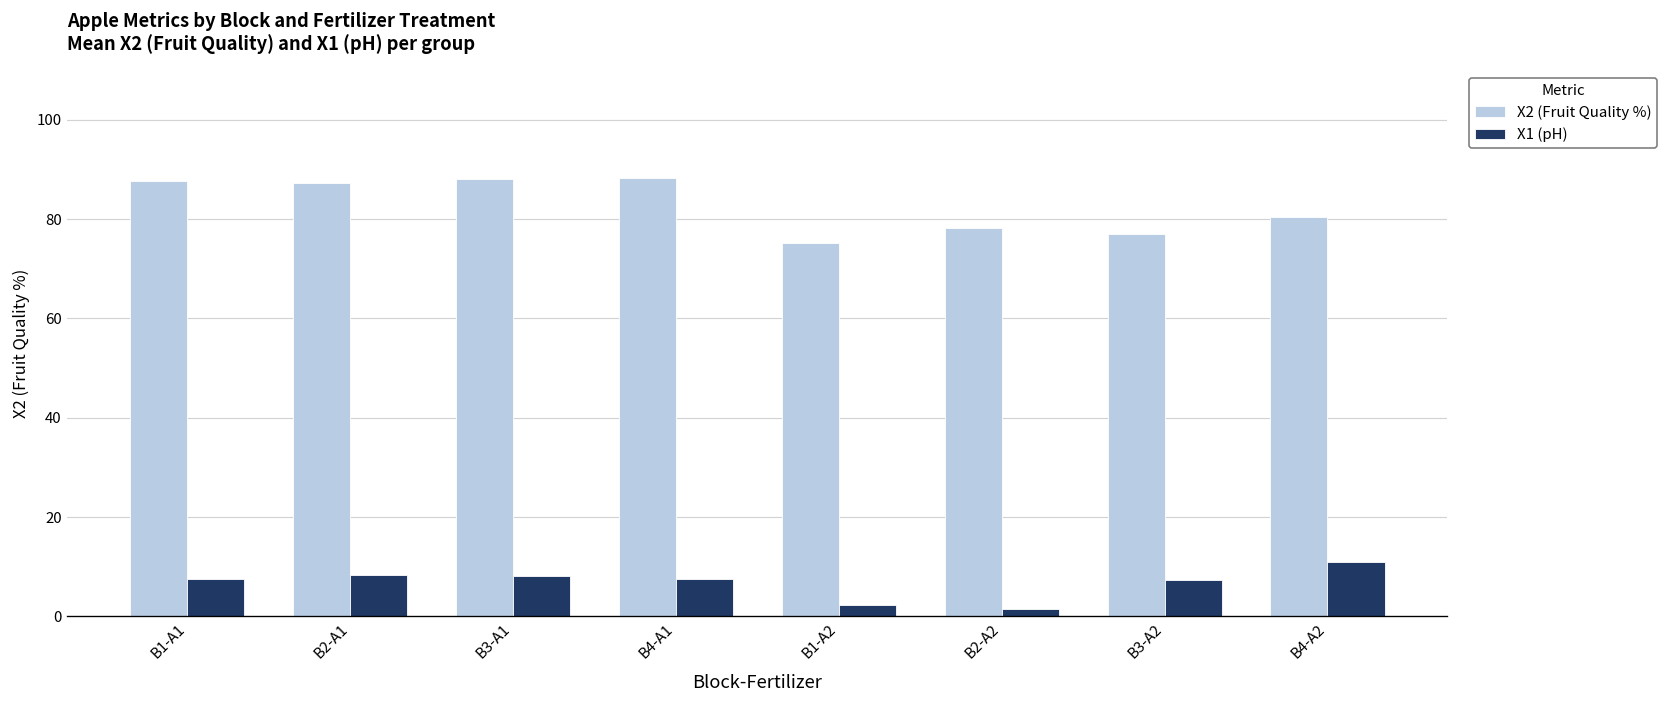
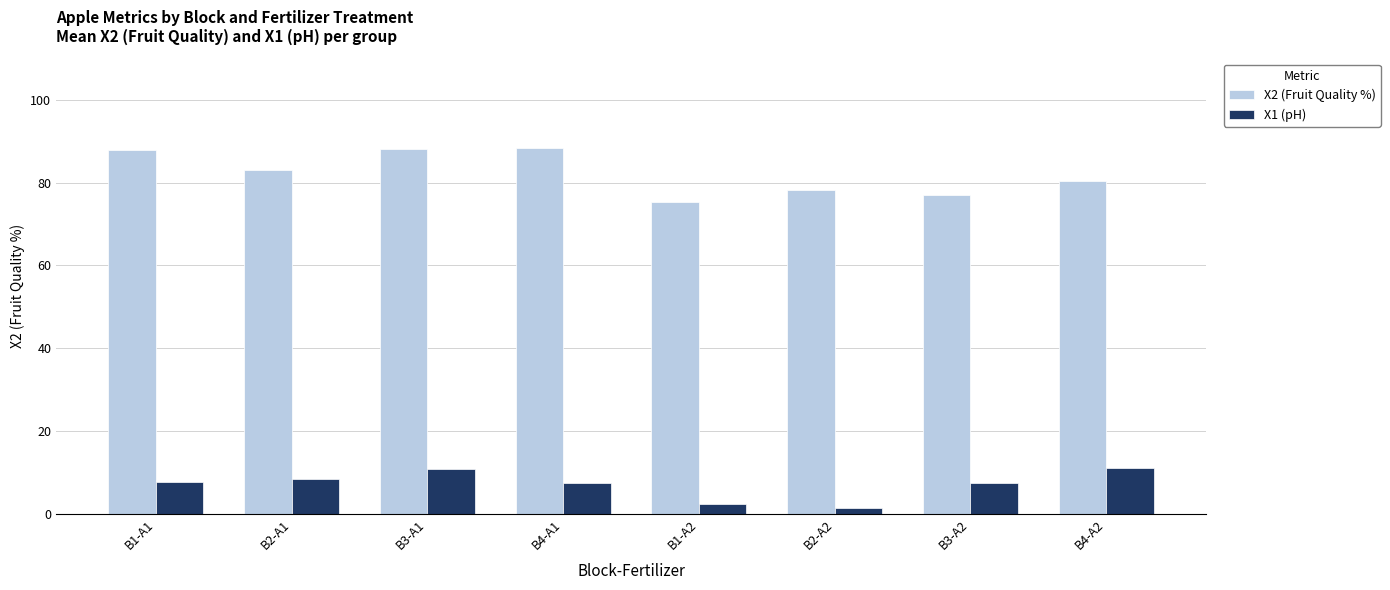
  {
    "X2 (Fruit Quality %)": {
      "B1-A1": 88,
-     "B2-A1": 87,
+     "B2-A1": 83,
      "B3-A1": 88,
      "B4-A1": 88,
      "B1-A2": 75,
      "B2-A2": 78,
      "B3-A2": 77,
      "B4-A2": 80
    },
    "X1 (pH)": {
      "B1-A1": 8,
      "B2-A1": 8,
-     "B3-A1": 8,
+     "B3-A1": 11,
      "B4-A1": 8,
      "B1-A2": 2,
      "B2-A2": 1,
      "B3-A2": 7,
      "B4-A2": 11
    }
  }
